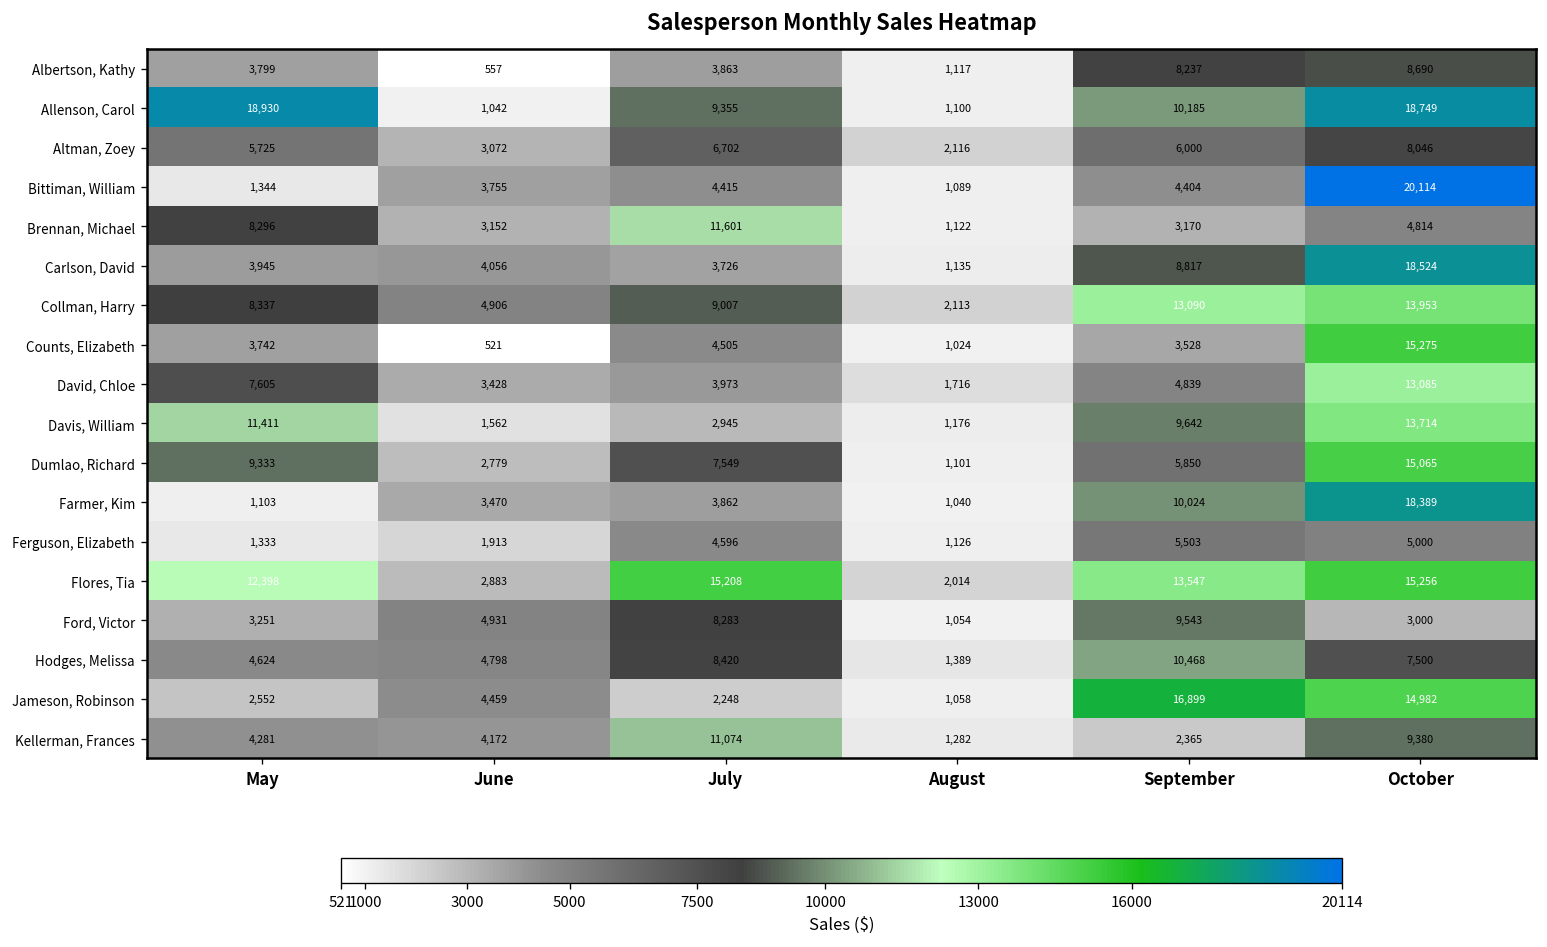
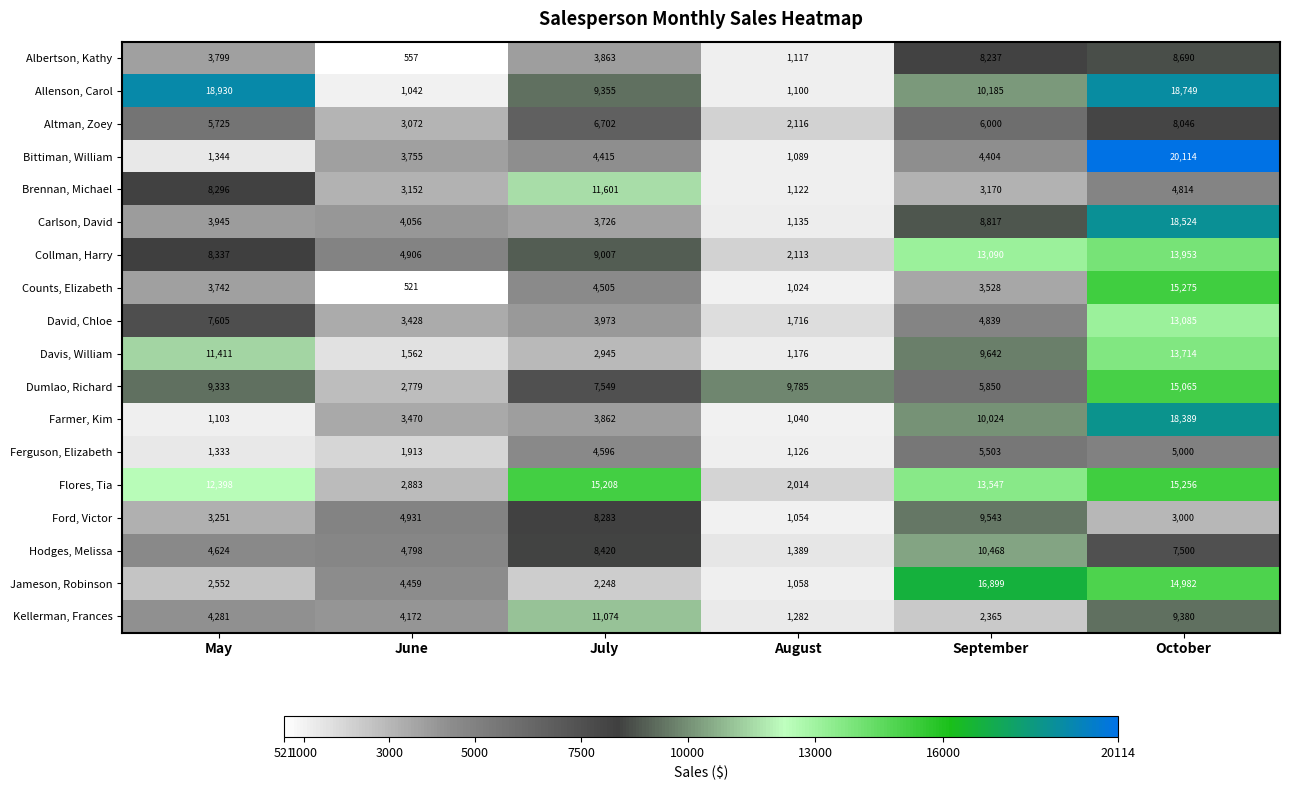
  {
    "Albertson, Kathy": {
      "May": "3,799",
      "June": "557",
      "July": "3,863",
      "August": "1,117",
      "September": "8,237",
      "October": "8,690"
    },
    "Allenson, Carol": {
      "May": "18,930",
      "June": "1,042",
      "July": "9,355",
      "August": "1,100",
      "September": "10,185",
      "October": "18,749"
    },
    "Altman, Zoey": {
      "May": "5,725",
      "June": "3,072",
      "July": "6,702",
      "August": "2,116",
      "September": "6,000",
      "October": "8,046"
    },
    "Bittiman, William": {
      "May": "1,344",
      "June": "3,755",
      "July": "4,415",
      "August": "1,089",
      "September": "4,404",
      "October": "20,114"
    },
    "Brennan, Michael": {
      "May": "8,296",
      "June": "3,152",
      "July": "11,601",
      "August": "1,122",
      "September": "3,170",
      "October": "4,814"
    },
    "Carlson, David": {
      "May": "3,945",
      "June": "4,056",
      "July": "3,726",
      "August": "1,135",
      "September": "8,817",
      "October": "18,524"
    },
    "Collman, Harry": {
      "May": "8,337",
      "June": "4,906",
      "July": "9,007",
      "August": "2,113",
      "September": "13,090",
      "October": "13,953"
    },
    "Counts, Elizabeth": {
      "May": "3,742",
      "June": "521",
      "July": "4,505",
      "August": "1,024",
      "September": "3,528",
      "October": "15,275"
    },
    "David, Chloe": {
      "May": "7,605",
      "June": "3,428",
      "July": "3,973",
      "August": "1,716",
      "September": "4,839",
      "October": "13,085"
    },
    "Davis, William": {
      "May": "11,411",
      "June": "1,562",
      "July": "2,945",
      "August": "1,176",
      "September": "9,642",
      "October": "13,714"
    },
    "Dumlao, Richard": {
      "May": "9,333",
      "June": "2,779",
      "July": "7,549",
-     "August": "1,101",
+     "August": "9,785",
      "September": "5,850",
      "October": "15,065"
    },
    "Farmer, Kim": {
      "May": "1,103",
      "June": "3,470",
      "July": "3,862",
      "August": "1,040",
      "September": "10,024",
      "October": "18,389"
    },
    "Ferguson, Elizabeth": {
      "May": "1,333",
      "June": "1,913",
      "July": "4,596",
      "August": "1,126",
      "September": "5,503",
      "October": "5,000"
    },
    "Flores, Tia": {
      "May": "12,398",
      "June": "2,883",
      "July": "15,208",
      "August": "2,014",
      "September": "13,547",
      "October": "15,256"
    },
    "Ford, Victor": {
      "May": "3,251",
      "June": "4,931",
      "July": "8,283",
      "August": "1,054",
      "September": "9,543",
      "October": "3,000"
    },
    "Hodges, Melissa": {
      "May": "4,624",
      "June": "4,798",
      "July": "8,420",
      "August": "1,389",
      "September": "10,468",
      "October": "7,500"
    },
    "Jameson, Robinson": {
      "May": "2,552",
      "June": "4,459",
      "July": "2,248",
      "August": "1,058",
      "September": "16,899",
      "October": "14,982"
    },
    "Kellerman, Frances": {
      "May": "4,281",
      "June": "4,172",
      "July": "11,074",
      "August": "1,282",
      "September": "2,365",
      "October": "9,380"
    }
  }
